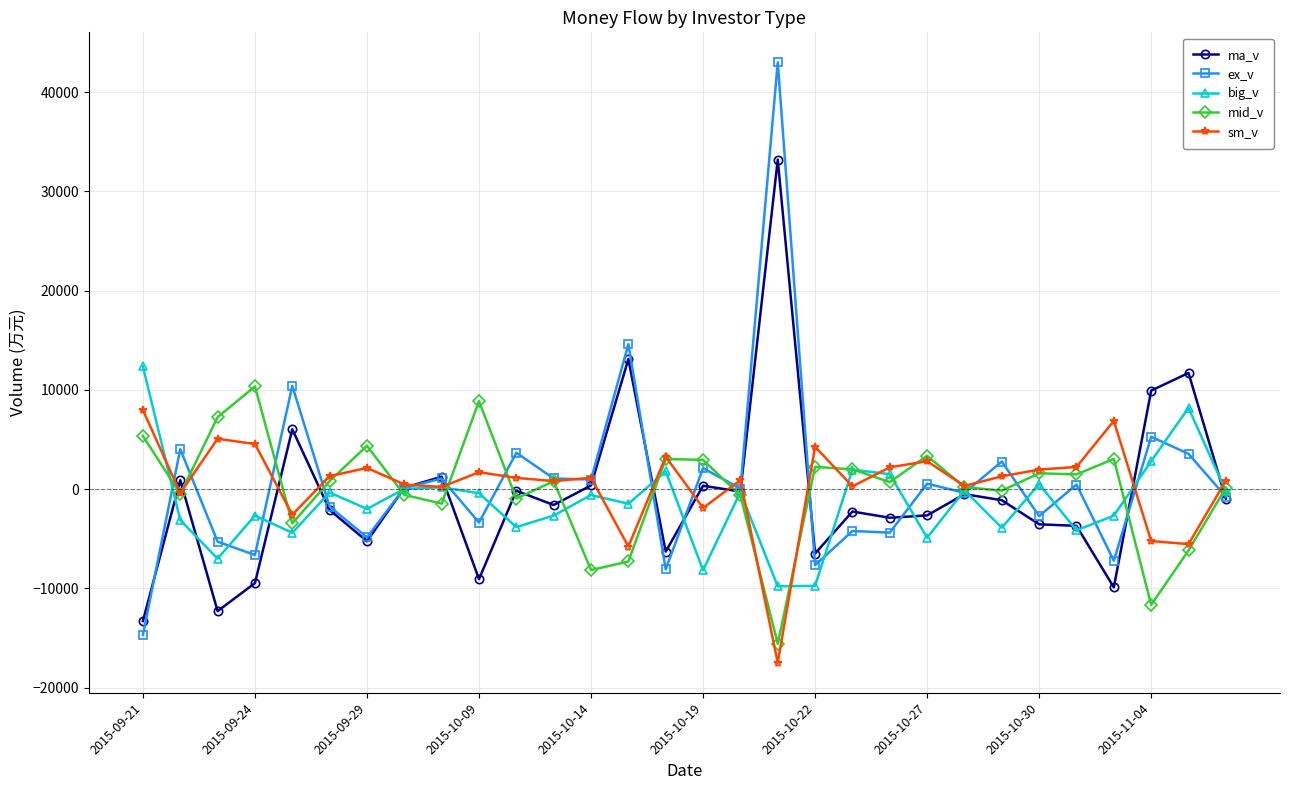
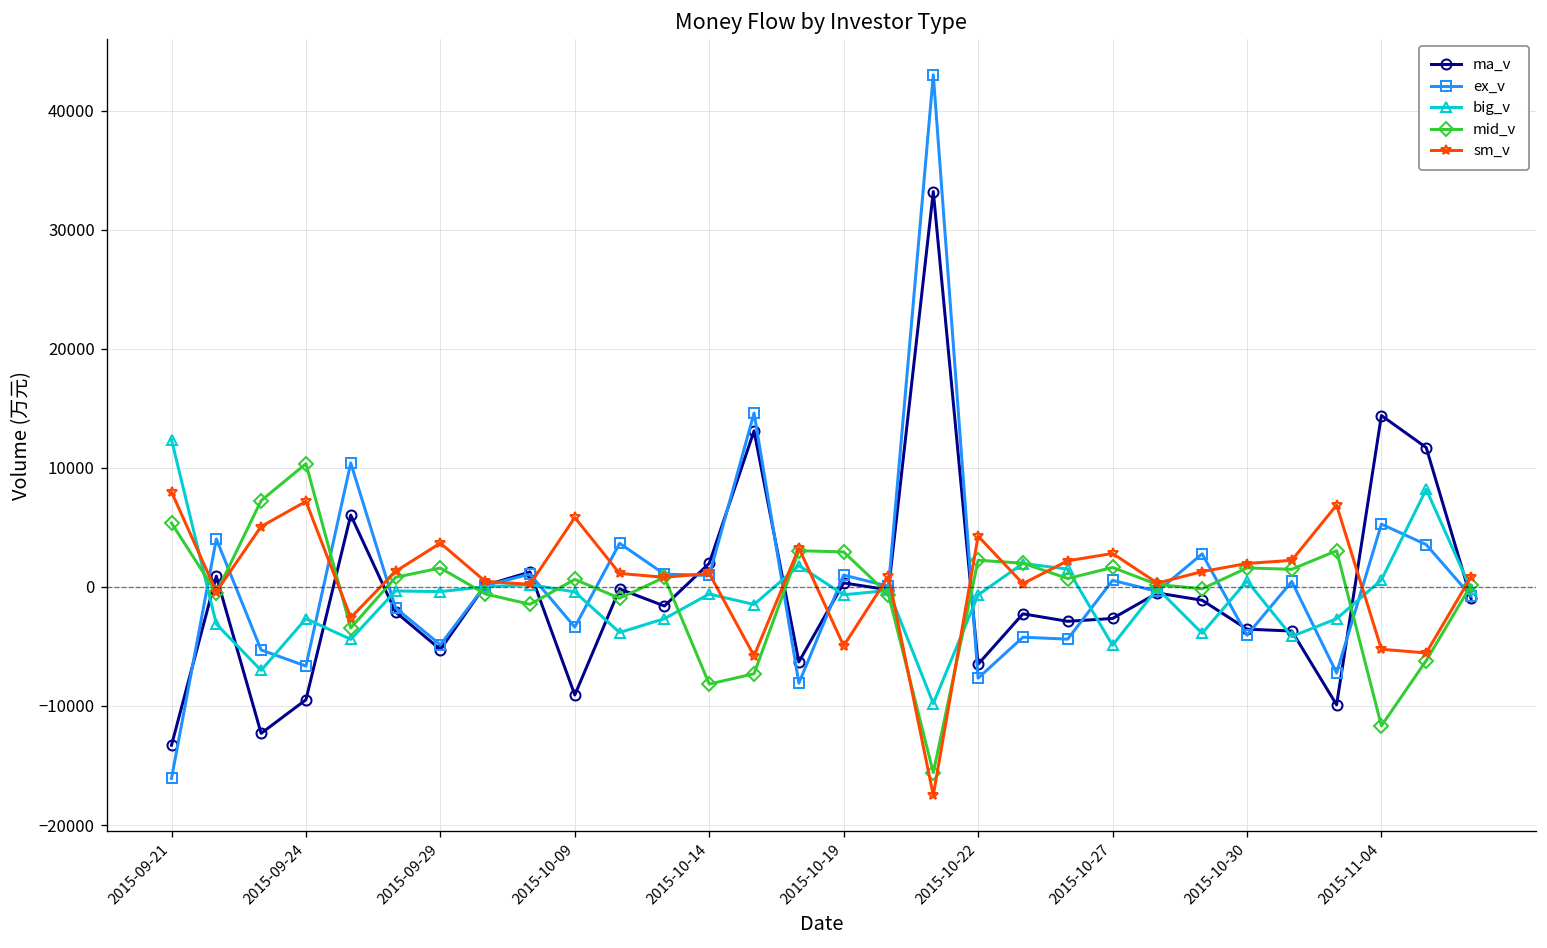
  {
    "ma_v": {
      "2015-09-21": -13000,
      "2015-09-24": -9000,
      "2015-09-29": -5000,
      "2015-10-09": -9000,
-     "2015-10-14": 0,
+     "2015-10-14": 2000,
      "2015-10-19": 0,
      "2015-10-22": -6000,
      "2015-10-27": -3000,
      "2015-10-30": -4000,
-     "2015-11-04": 10000
+     "2015-11-04": 14000
    },
    "ex_v": {
-     "2015-09-21": -15000,
+     "2015-09-21": -16000,
      "2015-09-24": -7000,
      "2015-09-29": -5000,
      "2015-10-09": -3000,
-     "2015-10-19": 2000,
+     "2015-10-19": 1000,
      "2015-10-22": -8000,
      "2015-10-27": 1000,
-     "2015-10-30": -3000,
+     "2015-10-30": -4000,
      "2015-11-04": 5000
    },
    "big_v": {
      "2015-09-21": 12000,
      "2015-09-24": -3000,
-     "2015-09-29": -2000,
+     "2015-09-29": 0,
      "2015-10-09": 0,
      "2015-10-14": -1000,
-     "2015-10-19": -8000,
-     "2015-10-22": -10000,
+     "2015-10-19": -1000,
+     "2015-10-22": -1000,
      "2015-10-27": -5000,
      "2015-10-30": 1000,
-     "2015-11-04": 3000
+     "2015-11-04": 1000
    },
    "mid_v": {
      "2015-09-21": 5000,
      "2015-09-24": 10000,
-     "2015-09-29": 4000,
-     "2015-10-09": 9000,
+     "2015-09-29": 2000,
+     "2015-10-09": 1000,
      "2015-10-14": -8000,
      "2015-10-19": 3000,
      "2015-10-22": 2000,
-     "2015-10-27": 3000,
+     "2015-10-27": 2000,
      "2015-10-30": 2000,
      "2015-11-04": -12000
    },
    "sm_v": {
      "2015-09-21": 8000,
-     "2015-09-24": 5000,
-     "2015-09-29": 2000,
-     "2015-10-09": 2000,
-     "2015-10-19": -2000,
+     "2015-09-24": 7000,
+     "2015-09-29": 4000,
+     "2015-10-09": 6000,
+     "2015-10-19": -5000,
      "2015-10-22": 4000,
      "2015-10-27": 3000,
      "2015-10-30": 2000,
      "2015-11-04": -5000
    }
  }
